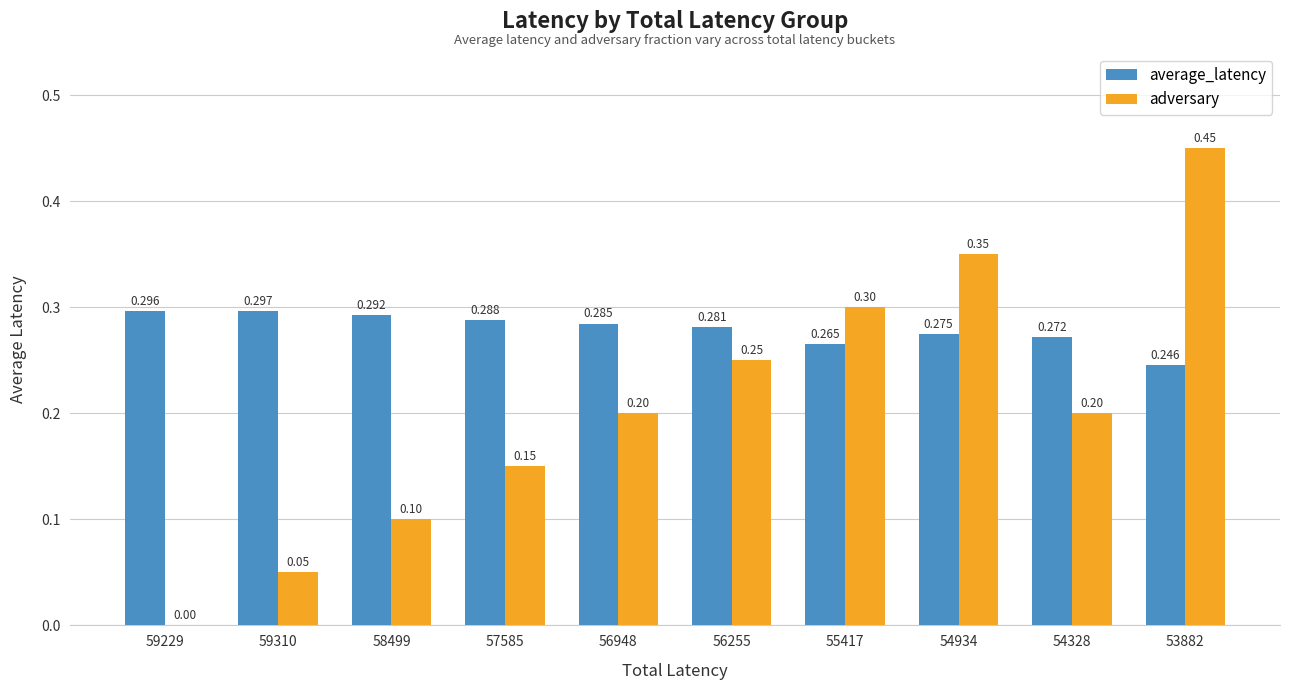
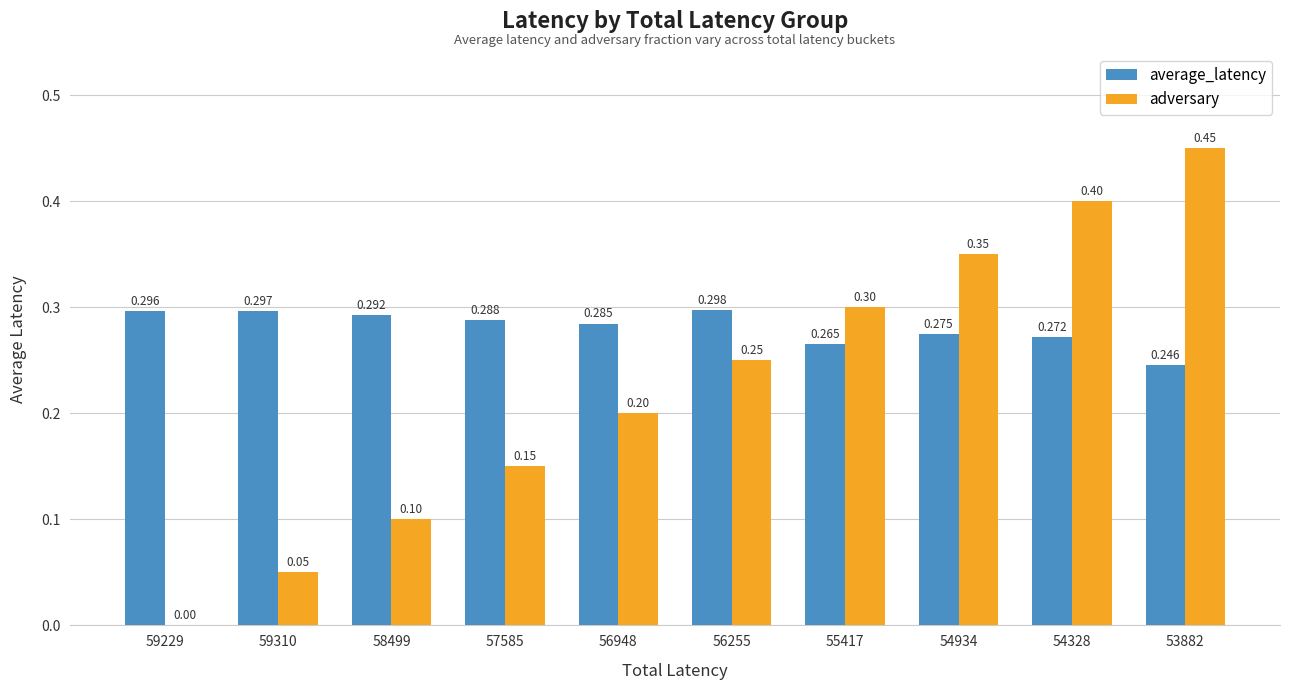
  {
    "average_latency": {
      "59229": 0.296,
      "59310": 0.297,
      "58499": 0.292,
      "57585": 0.288,
      "56948": 0.285,
-     "56255": 0.281,
+     "56255": 0.298,
      "55417": 0.265,
      "54934": 0.275,
      "54328": 0.272,
      "53882": 0.246
    },
    "adversary": {
      "59229": 0.00,
      "59310": 0.05,
      "58499": 0.10,
      "57585": 0.15,
      "56948": 0.20,
      "56255": 0.25,
      "55417": 0.30,
      "54934": 0.35,
-     "54328": 0.20,
+     "54328": 0.40,
      "53882": 0.45
    }
  }
